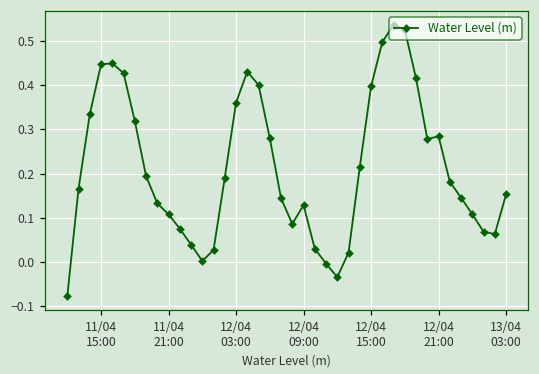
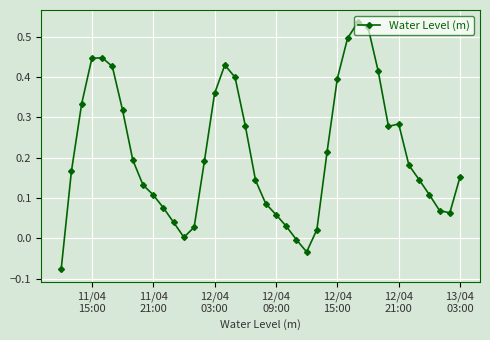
  {
    "11/04 15:00": 0.45,
    "11/04 21:00": 0.11,
    "12/04 03:00": 0.36,
-   "12/04 09:00": 0.13,
+   "12/04 09:00": 0.06,
    "12/04 15:00": 0.40,
    "12/04 21:00": 0.28,
    "13/04 03:00": 0.15
  }
